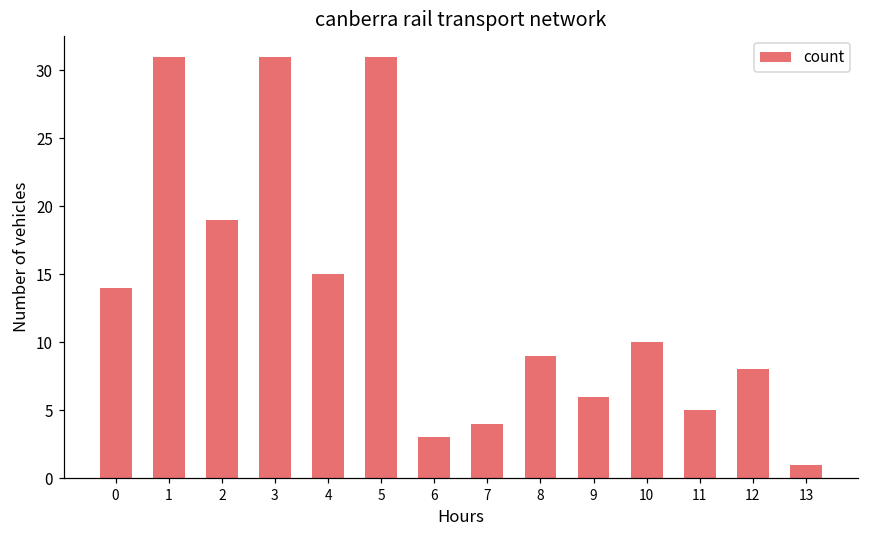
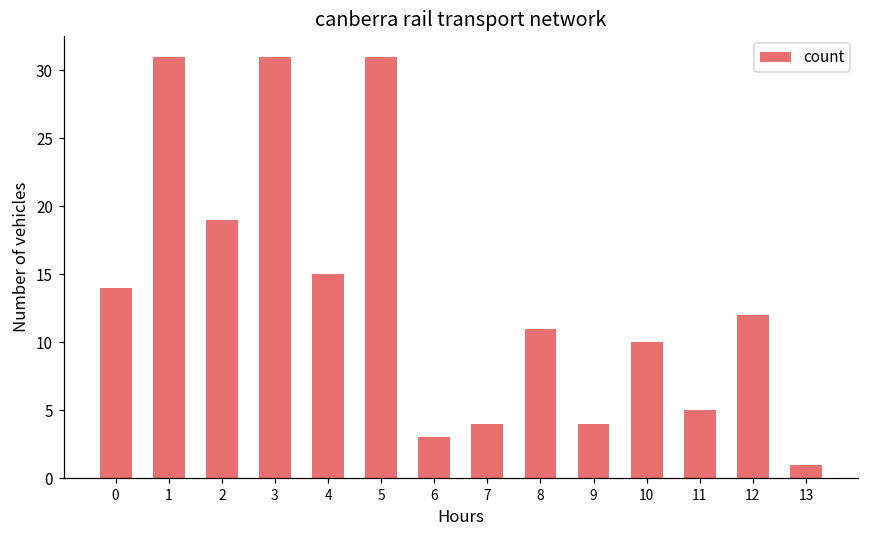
  {
    "0": 14,
    "1": 31,
    "2": 19,
    "3": 31,
    "4": 15,
    "5": 31,
    "6": 3,
    "7": 4,
-   "8": 9,
-   "9": 6,
+   "8": 11,
+   "9": 4,
    "10": 10,
    "11": 5,
-   "12": 8,
+   "12": 12,
    "13": 1
  }
